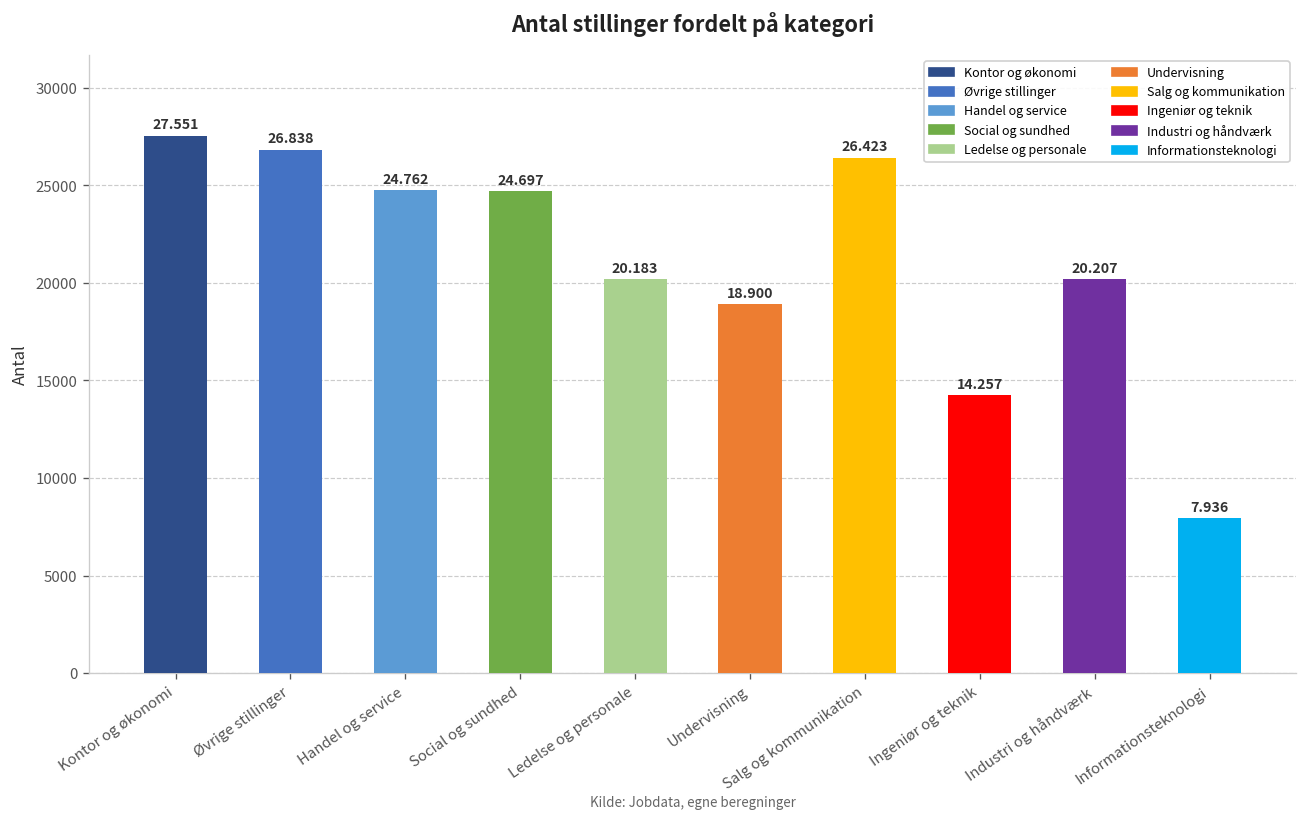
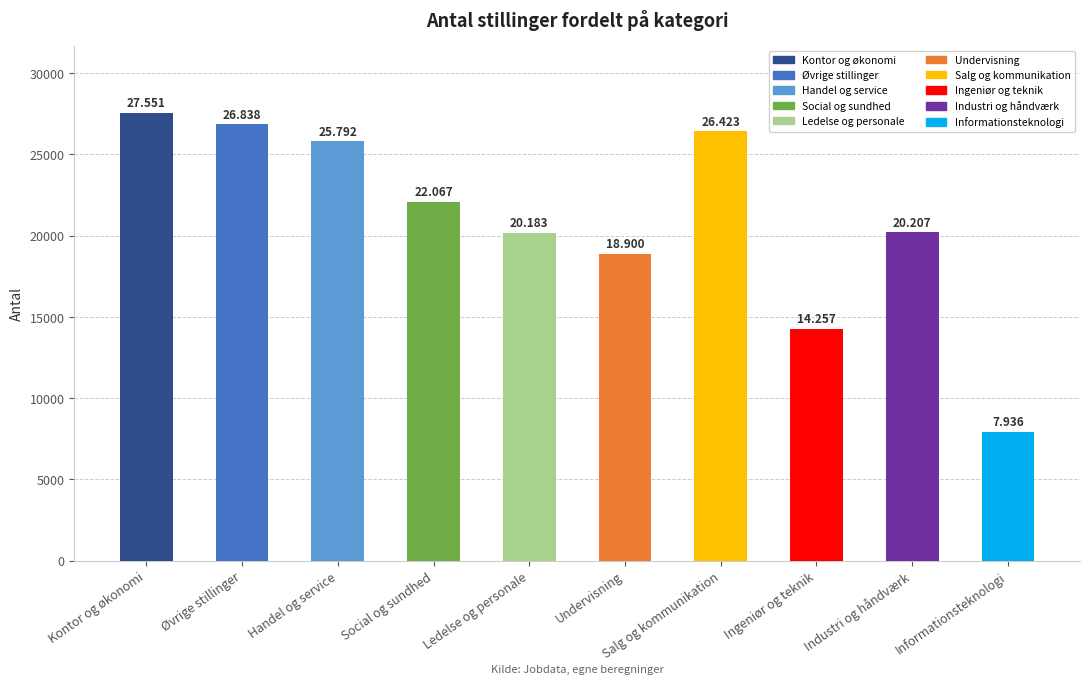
  {
-   "Handel og service": 24.762,
-   "Social og sundhed": 24.697
+   "Handel og service": 25.792,
+   "Social og sundhed": 22.067
  }
